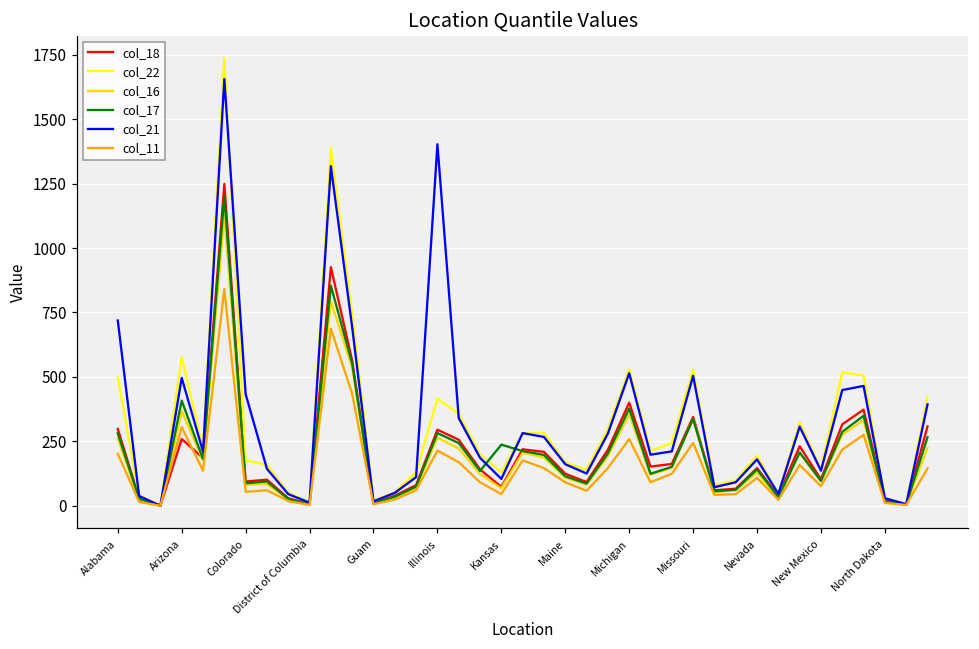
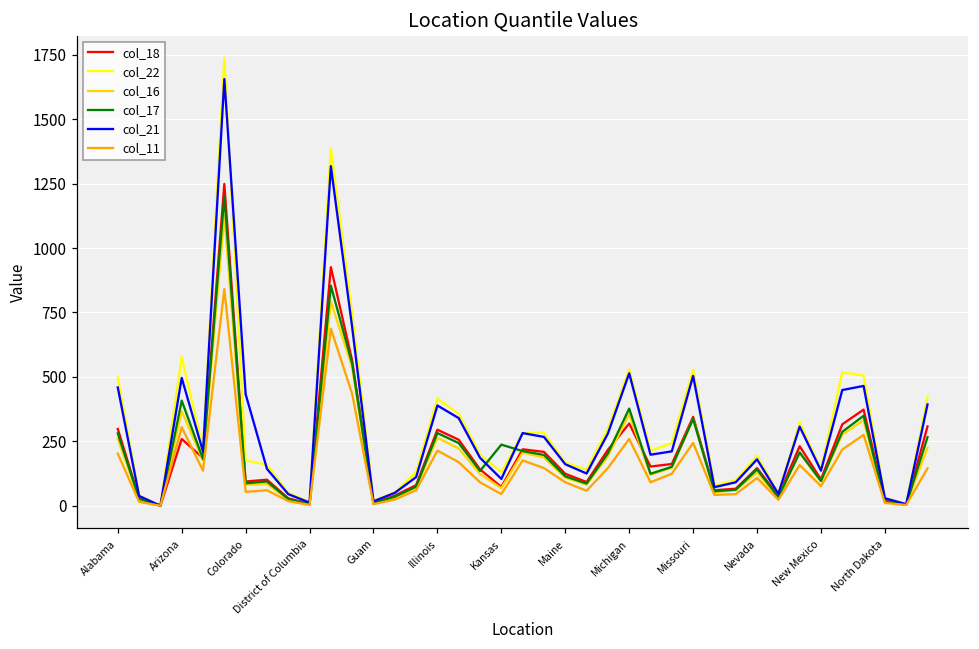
  {
    "col_18": {
      "Alabama": 300,
      "Arizona": 260,
      "Illinois": 300,
-     "Michigan": 400
+     "Michigan": 320
    },
    "col_17": {
      "Alabama": 280,
      "Arizona": 410,
      "Illinois": 280,
      "Kansas": 240,
      "Michigan": 380
    },
    "col_21": {
-     "Alabama": 720,
+     "Alabama": 460,
      "Arizona": 500,
      "Colorado": 430,
-     "Illinois": 1400,
+     "Illinois": 390,
      "Kansas": 100,
      "Michigan": 510,
      "Missouri": 500,
      "Nevada": 180
    }
  }
